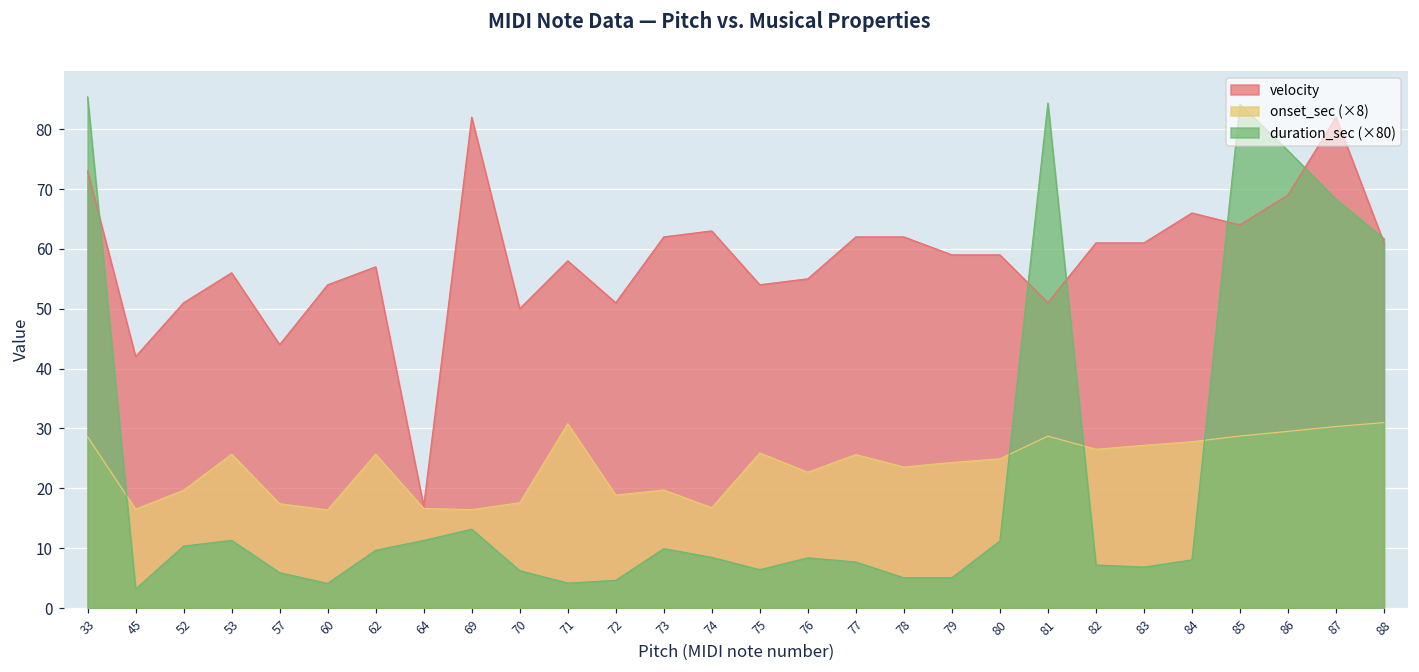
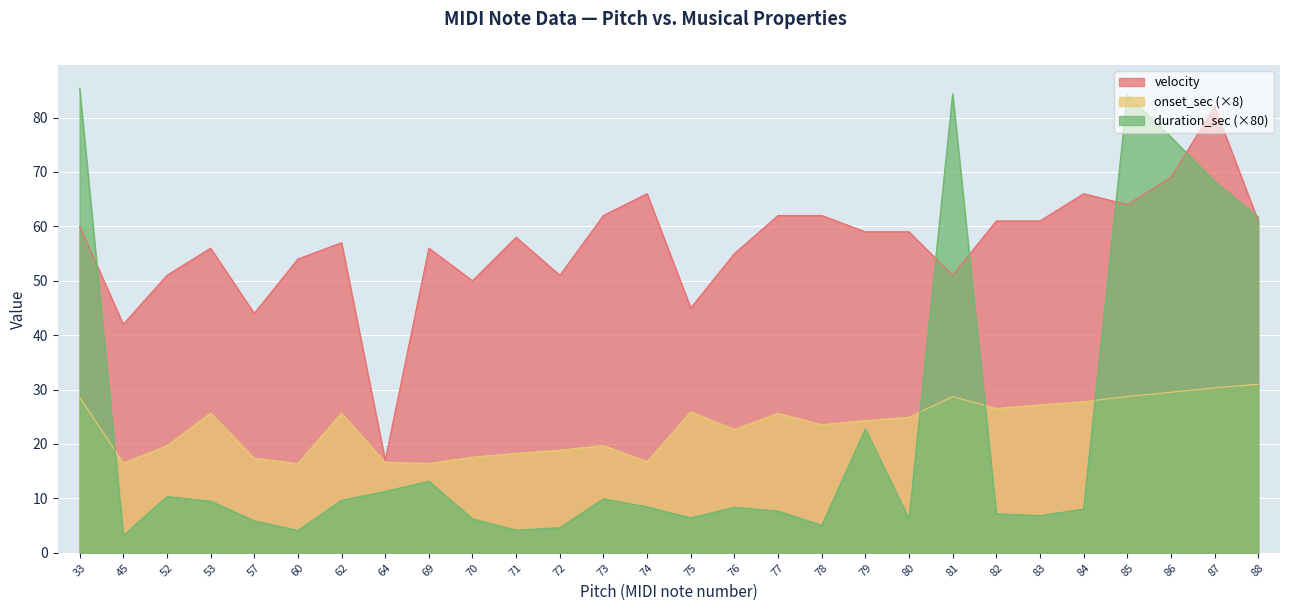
  {
    "velocity": {
-     "33": 73,
+     "33": 60,
      "45": 42,
      "52": 51,
      "53": 56,
      "57": 44,
      "60": 54,
      "62": 57,
-     "69": 82,
+     "69": 56,
      "70": 50,
      "71": 58,
      "72": 51,
      "73": 62,
-     "74": 63,
-     "75": 54,
+     "74": 66,
+     "75": 45,
      "76": 55,
      "77": 62,
      "78": 62,
      "79": 59,
      "80": 59,
      "81": 51,
      "82": 61,
      "83": 61,
      "84": 66,
      "85": 64,
      "86": 69,
      "88": 61
    },
    "onset_sec (×8)": {
      "33": 29,
      "45": 17,
      "52": 20,
      "53": 26,
      "57": 17,
      "60": 16,
      "62": 26,
      "69": 16,
      "70": 18,
-     "71": 31,
+     "71": 18,
      "72": 19,
      "73": 20,
      "74": 17,
      "75": 26,
      "76": 23,
      "77": 26,
      "78": 24,
      "79": 24,
      "80": 25,
      "81": 29,
      "82": 27,
      "83": 27,
      "84": 28,
      "85": 29,
      "86": 30,
      "87": 30,
      "88": 31
    },
    "duration_sec (×80)": {
      "33": 85,
      "45": 3,
      "52": 10,
-     "53": 11,
+     "53": 9,
      "57": 6,
      "60": 4,
      "62": 10,
      "64": 11,
      "69": 13,
      "70": 6,
      "71": 4,
      "72": 5,
      "73": 10,
      "74": 8,
      "75": 6,
      "76": 8,
      "77": 8,
      "78": 5,
-     "79": 5,
-     "80": 11,
+     "79": 23,
+     "80": 6,
      "81": 84,
      "82": 7,
      "83": 7,
      "84": 8,
      "86": 76,
      "87": 68,
      "88": 62
    }
  }
